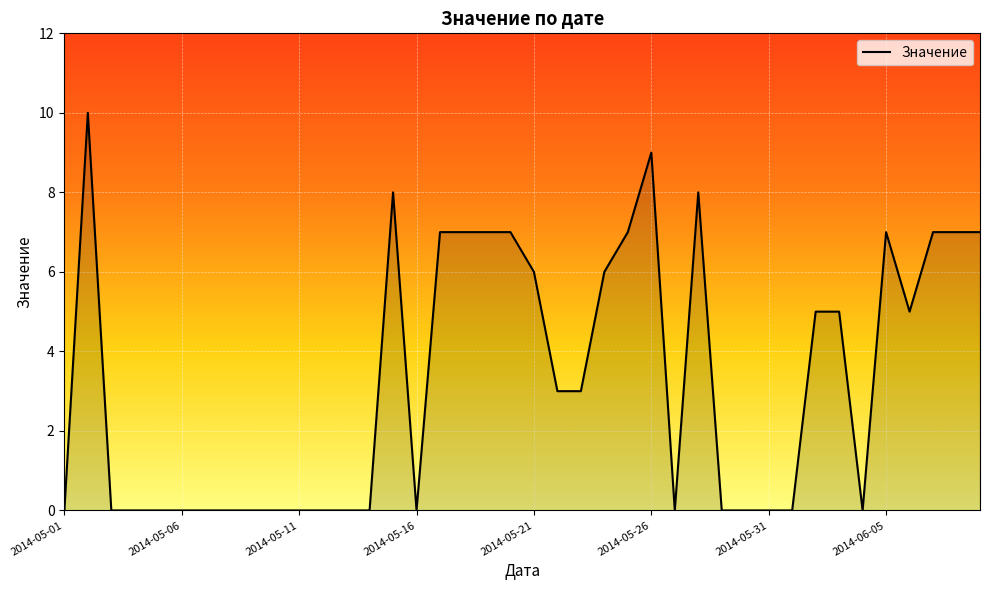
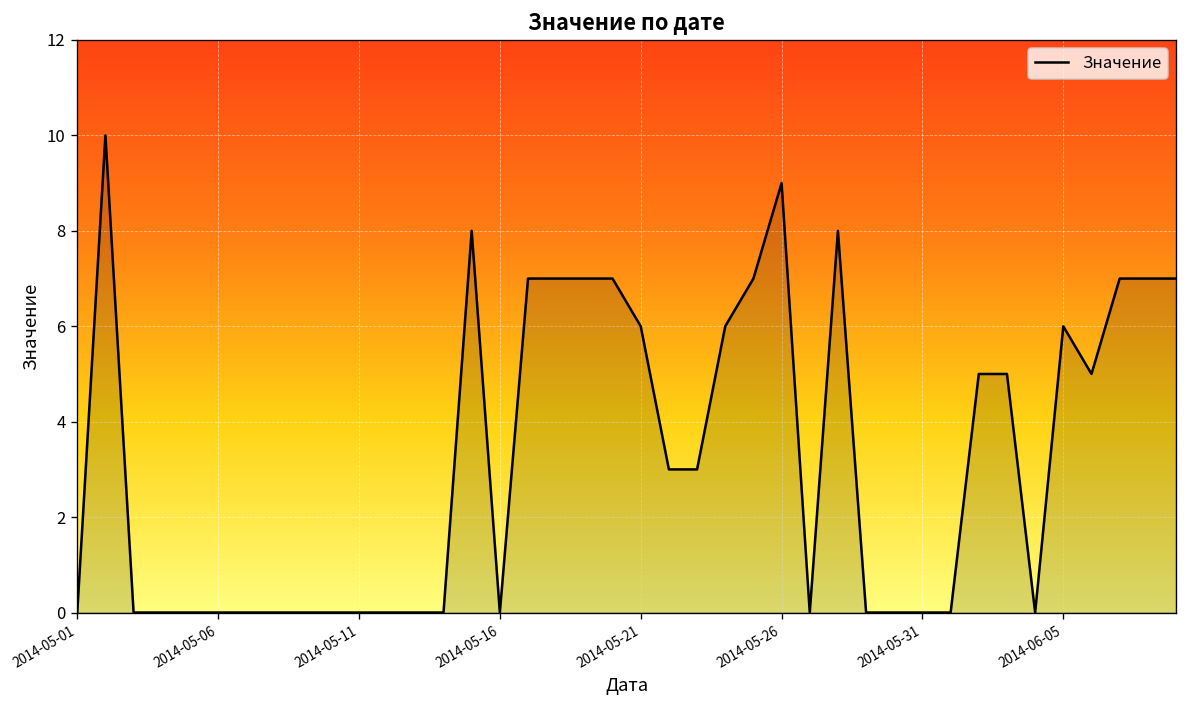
  {
    "2014-05-01": 0,
    "2014-05-06": 0,
    "2014-05-11": 0,
    "2014-05-16": 0,
    "2014-05-21": 6,
    "2014-05-26": 9,
    "2014-05-31": 0,
-   "2014-06-05": 7
+   "2014-06-05": 6
  }
